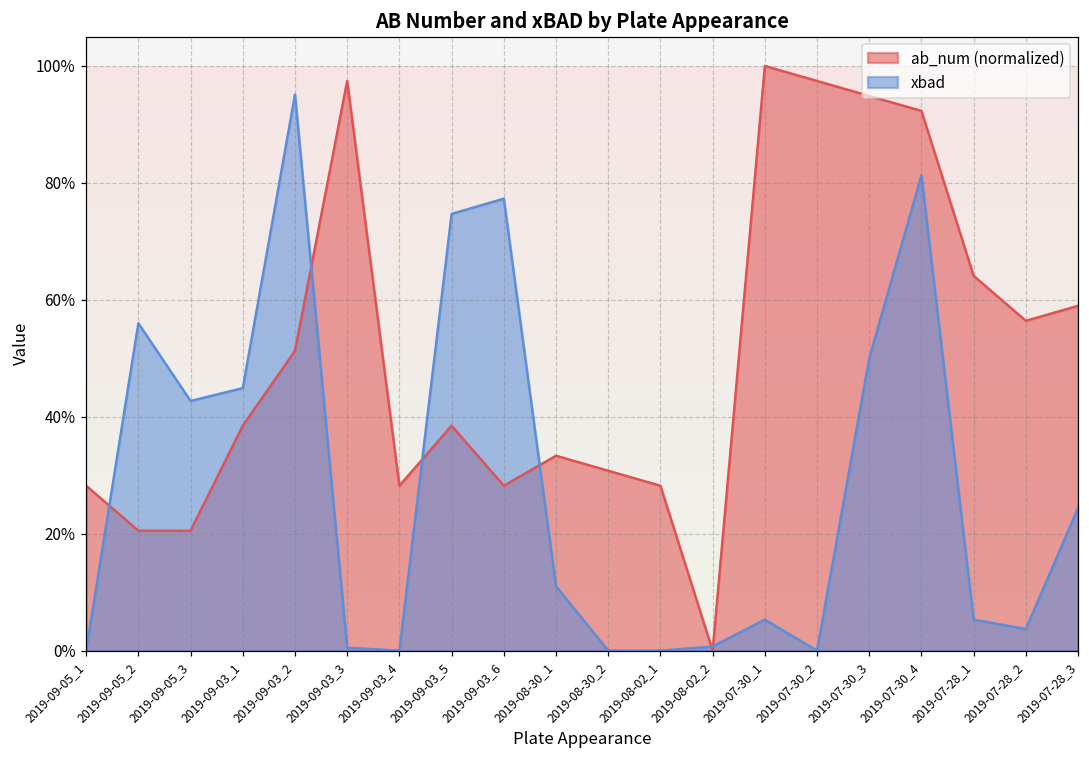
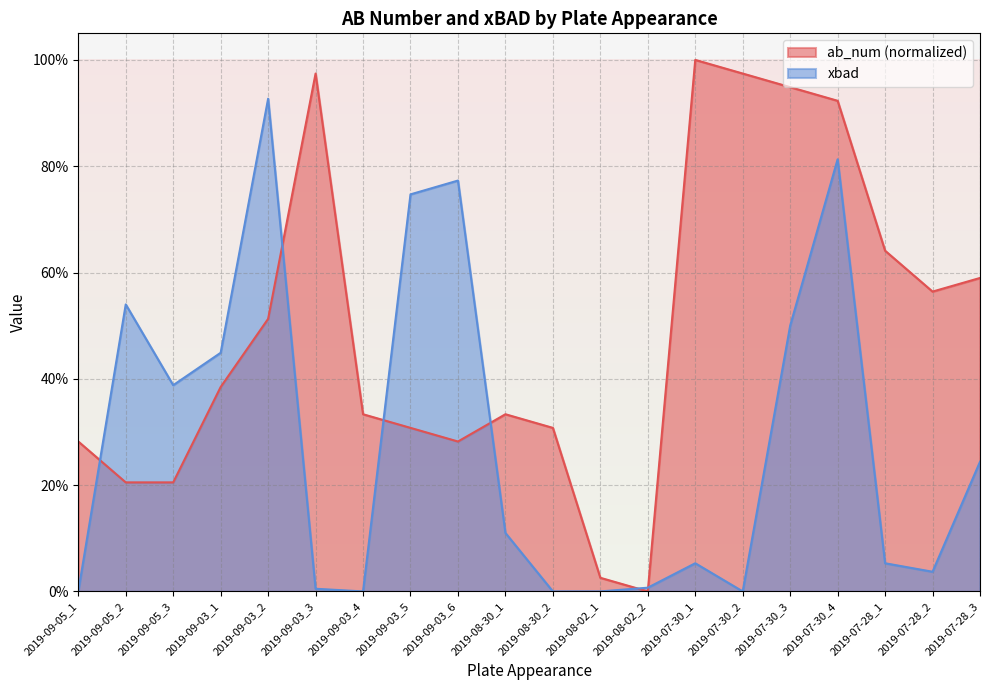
  {
    "ab_num (normalized)": {
      "2019-09-05_1": "28%",
      "2019-09-05_2": "21%",
      "2019-09-05_3": "21%",
      "2019-09-03_1": "38%",
      "2019-09-03_2": "51%",
      "2019-09-03_3": "97%",
-     "2019-09-03_4": "28%",
-     "2019-09-03_5": "38%",
+     "2019-09-03_4": "33%",
+     "2019-09-03_5": "31%",
      "2019-09-03_6": "28%",
      "2019-08-30_1": "33%",
      "2019-08-30_2": "31%",
-     "2019-08-02_1": "28%",
+     "2019-08-02_1": "3%",
      "2019-08-02_2": "0%",
      "2019-07-30_1": "100%",
      "2019-07-30_2": "97%",
      "2019-07-30_3": "95%",
      "2019-07-30_4": "92%",
      "2019-07-28_1": "64%",
      "2019-07-28_2": "56%",
      "2019-07-28_3": "59%"
    },
    "xbad": {
      "2019-09-05_1": "0%",
-     "2019-09-05_2": "56%",
-     "2019-09-05_3": "43%",
+     "2019-09-05_2": "54%",
+     "2019-09-05_3": "39%",
      "2019-09-03_1": "45%",
-     "2019-09-03_2": "95%",
+     "2019-09-03_2": "93%",
      "2019-09-03_3": "1%",
      "2019-09-03_4": "0%",
      "2019-09-03_5": "75%",
      "2019-09-03_6": "77%",
      "2019-08-30_1": "11%",
      "2019-08-30_2": "0%",
      "2019-08-02_1": "0%",
      "2019-08-02_2": "1%",
      "2019-07-30_1": "5%",
      "2019-07-30_2": "0%",
      "2019-07-30_3": "50%",
      "2019-07-30_4": "81%",
      "2019-07-28_1": "5%",
      "2019-07-28_2": "4%",
      "2019-07-28_3": "24%"
    }
  }
